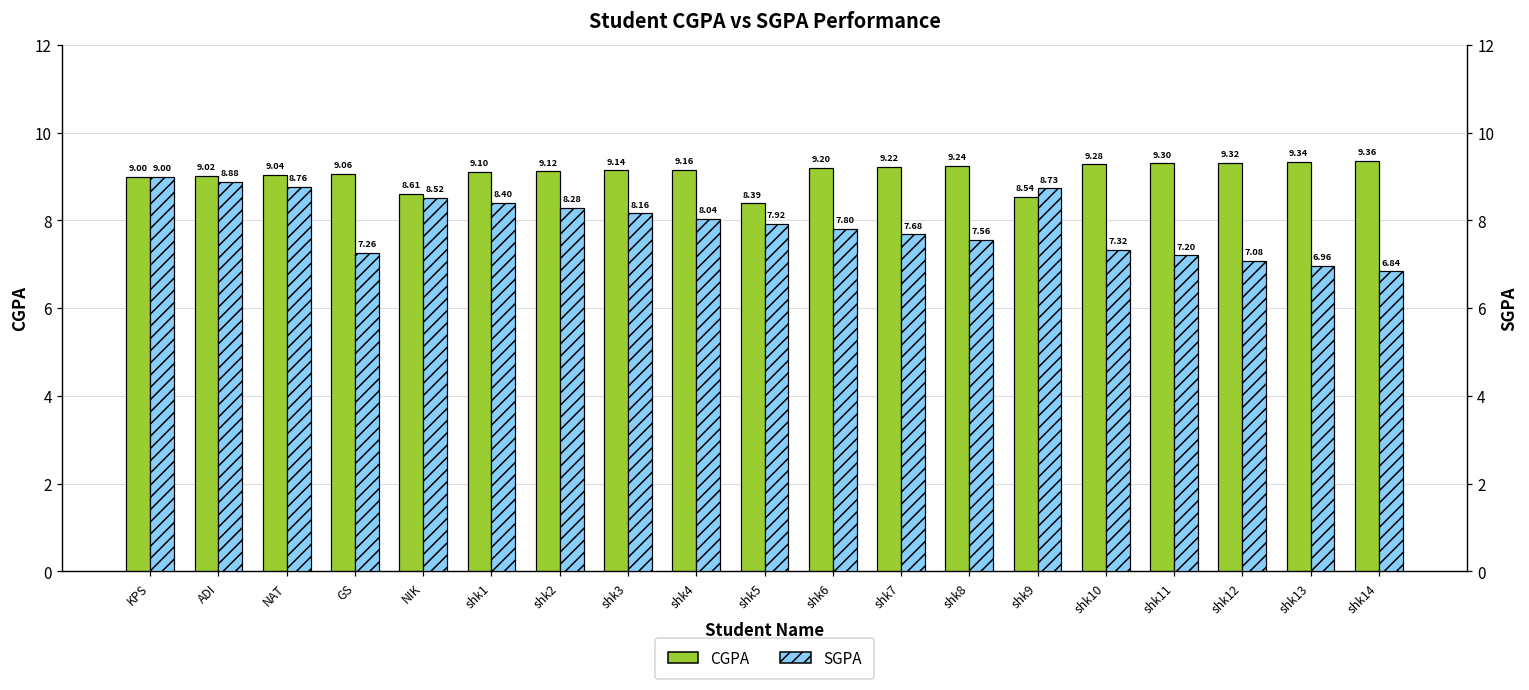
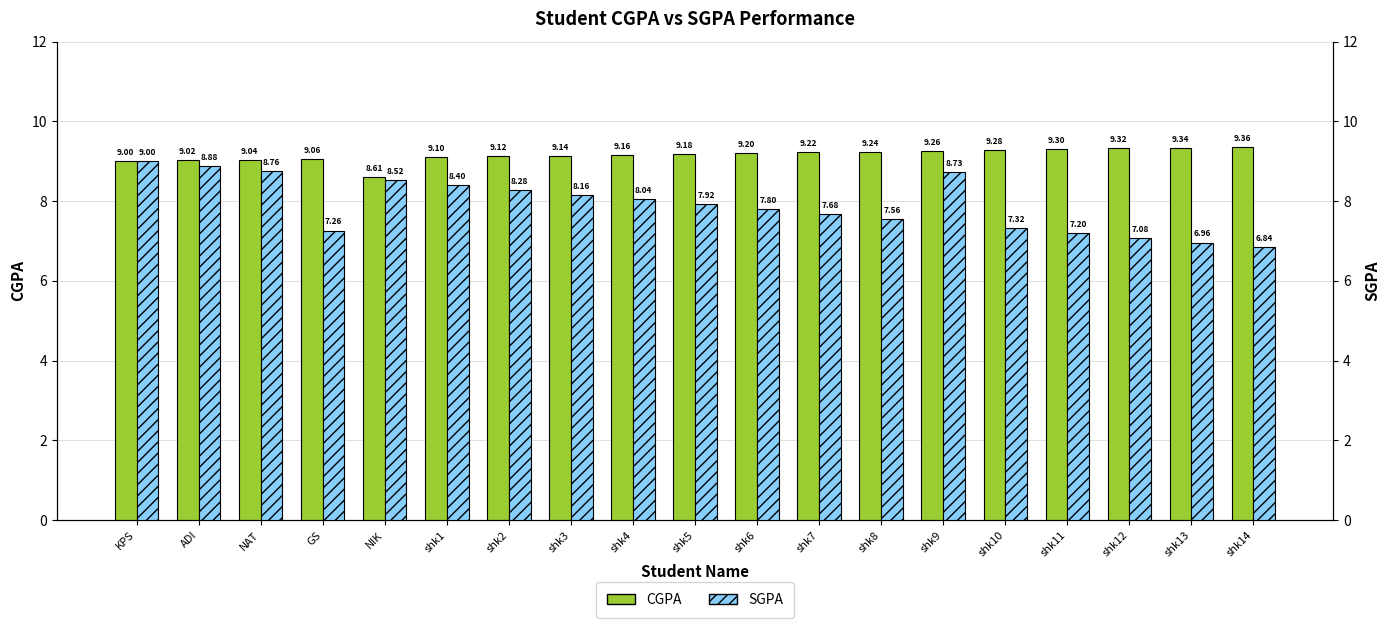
  {
    "CGPA": {
      "KPS": 9.00,
      "ADI": 9.02,
      "NAT": 9.04,
      "GS": 9.06,
      "NIK": 8.61,
      "shk1": 9.10,
      "shk2": 9.12,
      "shk3": 9.14,
      "shk4": 9.16,
-     "shk5": 8.39,
+     "shk5": 9.18,
      "shk6": 9.20,
      "shk7": 9.22,
      "shk8": 9.24,
-     "shk9": 8.54,
+     "shk9": 9.26,
      "shk10": 9.28,
      "shk11": 9.30,
      "shk12": 9.32,
      "shk13": 9.34,
      "shk14": 9.36
    },
    "SGPA": {
      "KPS": 9.00,
      "ADI": 8.88,
      "NAT": 8.76,
      "GS": 7.26,
      "NIK": 8.52,
      "shk1": 8.40,
      "shk2": 8.28,
      "shk3": 8.16,
      "shk4": 8.04,
      "shk5": 7.92,
      "shk6": 7.80,
      "shk7": 7.68,
      "shk8": 7.56,
      "shk9": 8.73,
      "shk10": 7.32,
      "shk11": 7.20,
      "shk12": 7.08,
      "shk13": 6.96,
      "shk14": 6.84
    }
  }
